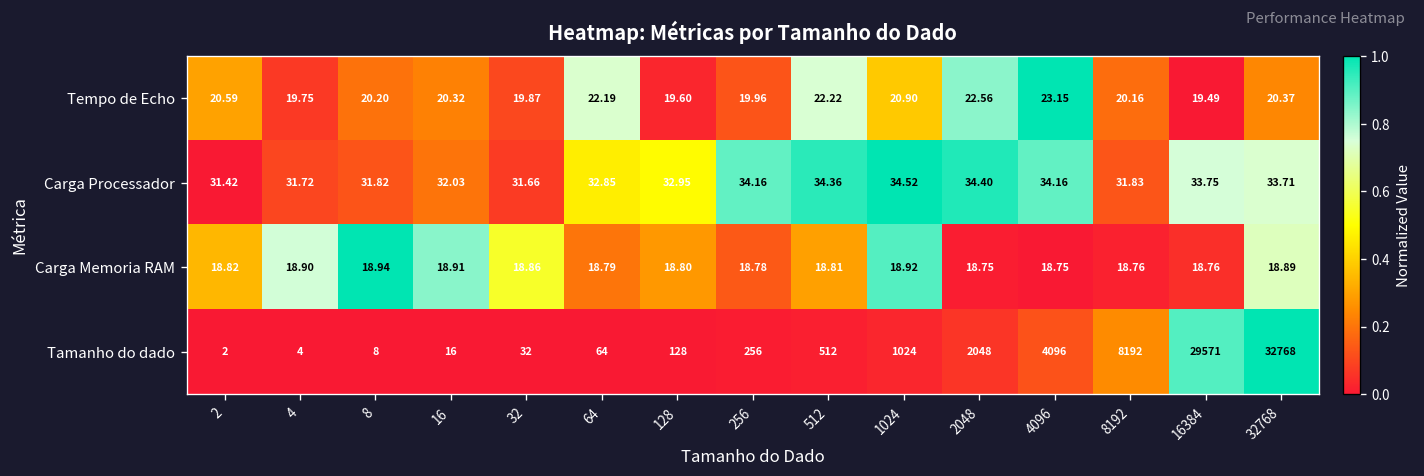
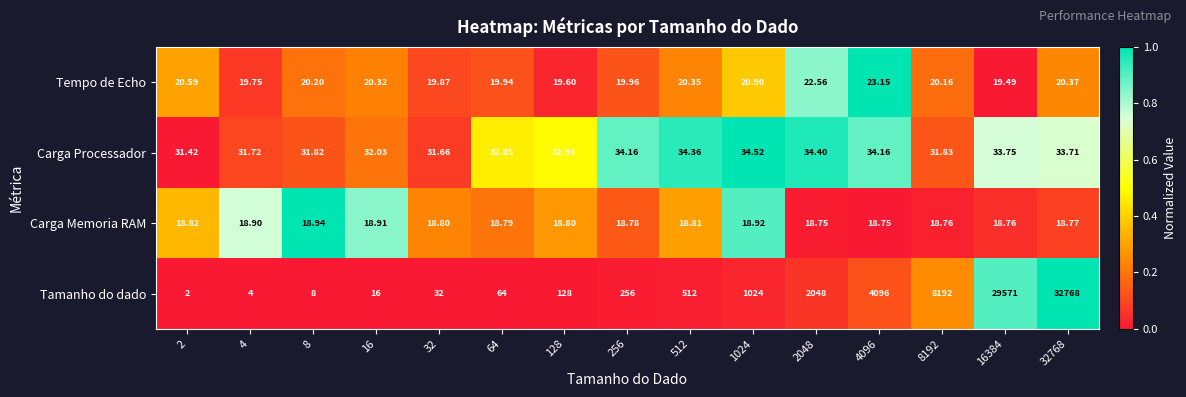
  {
    "Tempo de Echo": {
      "2": 20.59,
      "4": 19.75,
      "8": 20.20,
      "16": 20.32,
      "32": 19.87,
-     "64": 22.19,
+     "64": 19.94,
      "128": 19.60,
      "256": 19.96,
-     "512": 22.22,
+     "512": 20.35,
      "1024": 20.90,
      "2048": 22.56,
      "4096": 23.15,
      "8192": 20.16,
      "16384": 19.49,
      "32768": 20.37
    },
    "Carga Processador": {
      "2": 31.42,
      "4": 31.72,
      "8": 31.82,
      "16": 32.03,
      "32": 31.66,
      "64": 32.85,
      "128": 32.95,
      "256": 34.16,
      "512": 34.36,
      "1024": 34.52,
      "2048": 34.40,
      "4096": 34.16,
      "8192": 31.83,
      "16384": 33.75,
      "32768": 33.71
    },
    "Carga Memoria RAM": {
      "2": 18.82,
      "4": 18.90,
      "8": 18.94,
      "16": 18.91,
-     "32": 18.86,
+     "32": 18.80,
      "64": 18.79,
      "128": 18.80,
      "256": 18.78,
      "512": 18.81,
      "1024": 18.92,
      "2048": 18.75,
      "4096": 18.75,
      "8192": 18.76,
      "16384": 18.76,
-     "32768": 18.89
+     "32768": 18.77
    },
    "Tamanho do dado": {
      "2": 2,
      "4": 4,
      "8": 8,
      "16": 16,
      "32": 32,
      "64": 64,
      "128": 128,
      "256": 256,
      "512": 512,
      "1024": 1024,
      "2048": 2048,
      "4096": 4096,
      "8192": 8192,
      "16384": 29571,
      "32768": 32768
    }
  }
